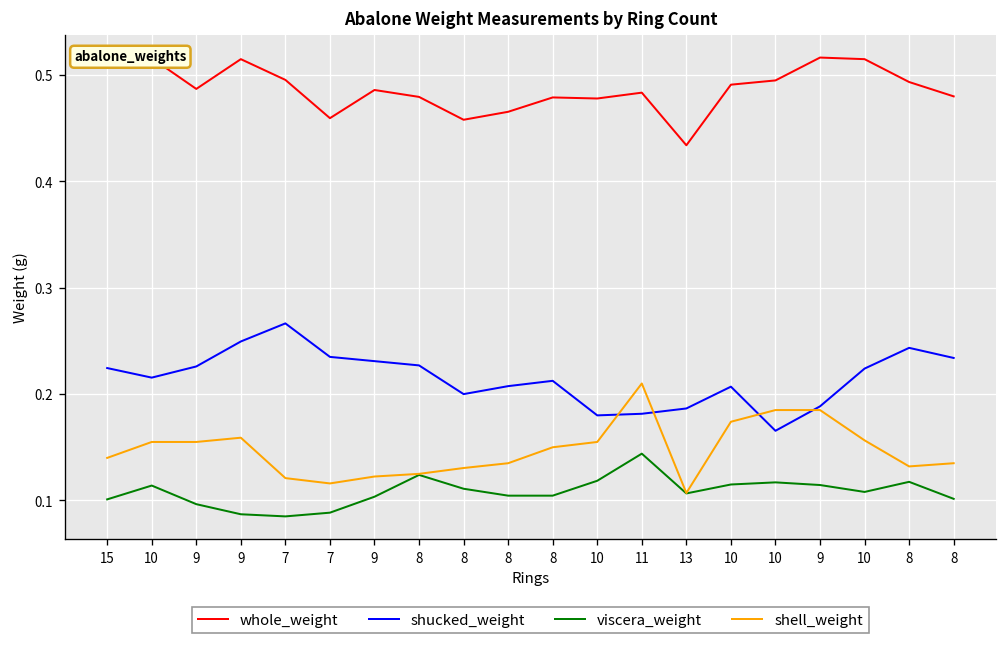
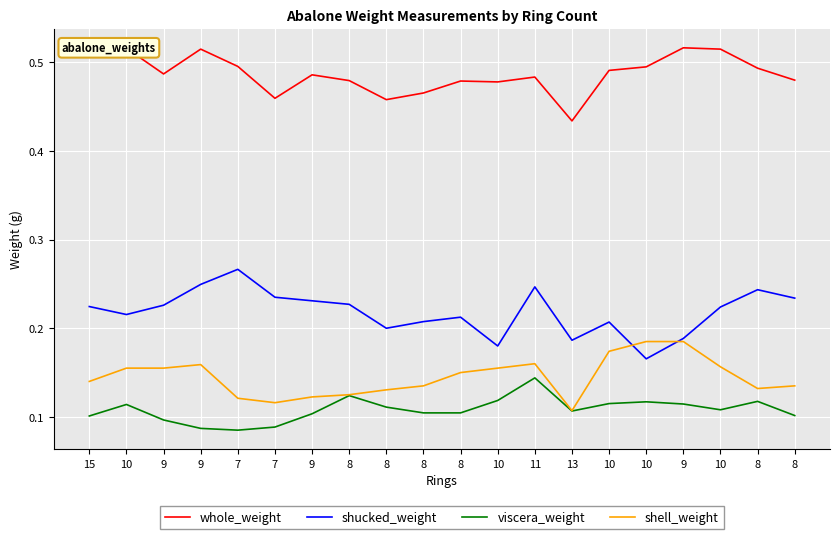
  {
    "whole_weight": {
      "11": 0.48,
      "13": 0.43
    },
    "shucked_weight": {
      "15": 0.22,
-     "11": 0.18,
+     "11": 0.25,
      "13": 0.19
    },
    "viscera_weight": {
      "15": 0.10,
      "11": 0.14
    },
    "shell_weight": {
      "15": 0.14,
-     "11": 0.21
+     "11": 0.16
    }
  }
